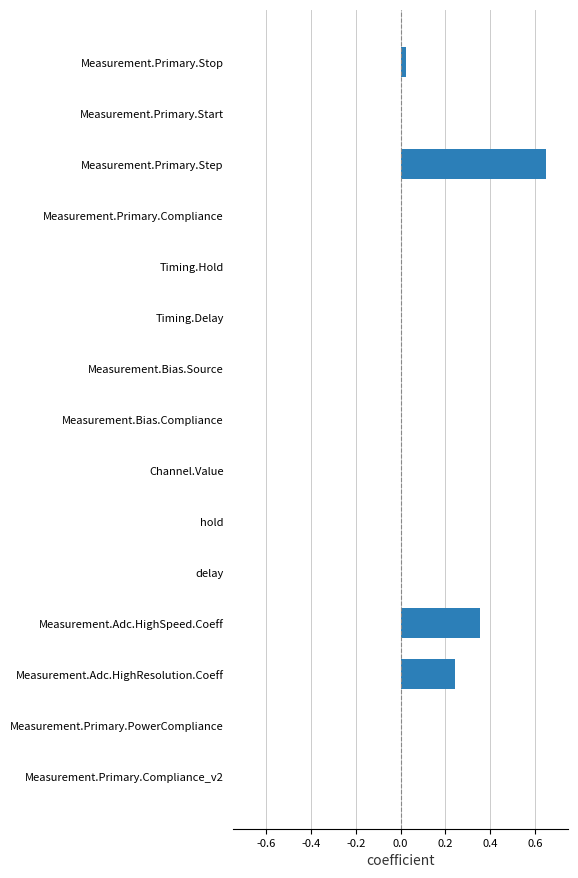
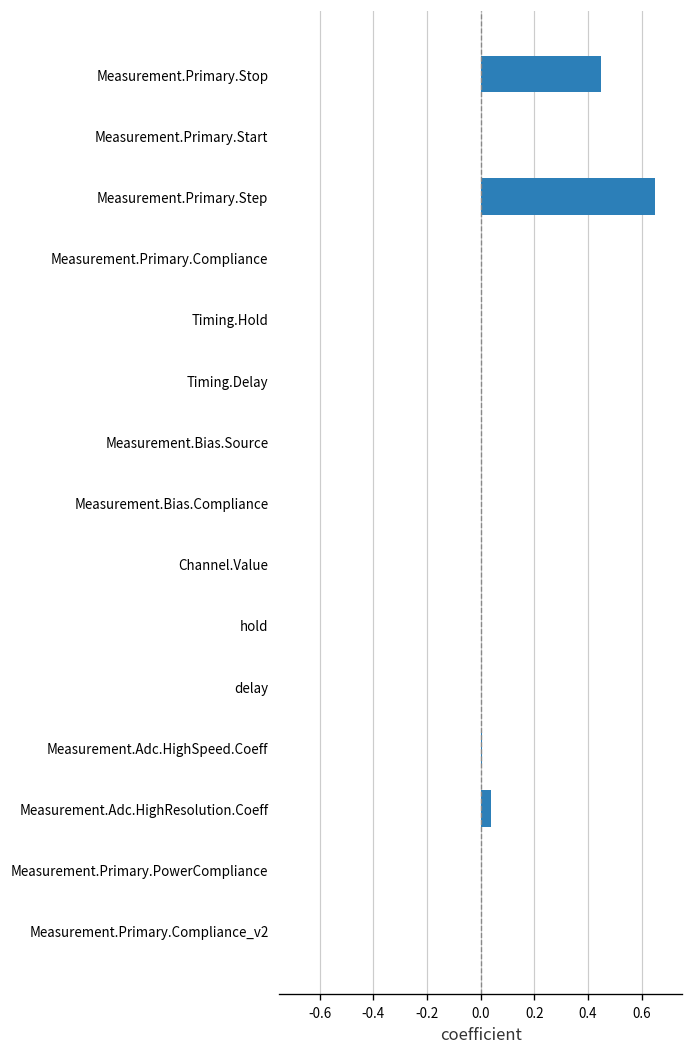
  {
-   "Measurement.Primary.Stop": 0.03,
+   "Measurement.Primary.Stop": 0.45,
    "Measurement.Primary.Start": 0.00,
    "Measurement.Primary.Step": 0.65,
    "Timing.Hold": 0.00,
    "Timing.Delay": 0.00,
    "Measurement.Bias.Source": 0.00,
    "Channel.Value": 0.00,
    "hold": 0.00,
    "delay": 0.00,
-   "Measurement.Adc.HighSpeed.Coeff": 0.35,
-   "Measurement.Adc.HighResolution.Coeff": 0.25,
+   "Measurement.Adc.HighSpeed.Coeff": 0.01,
+   "Measurement.Adc.HighResolution.Coeff": 0.04,
    "Measurement.Primary.PowerCompliance": 0.00
  }
